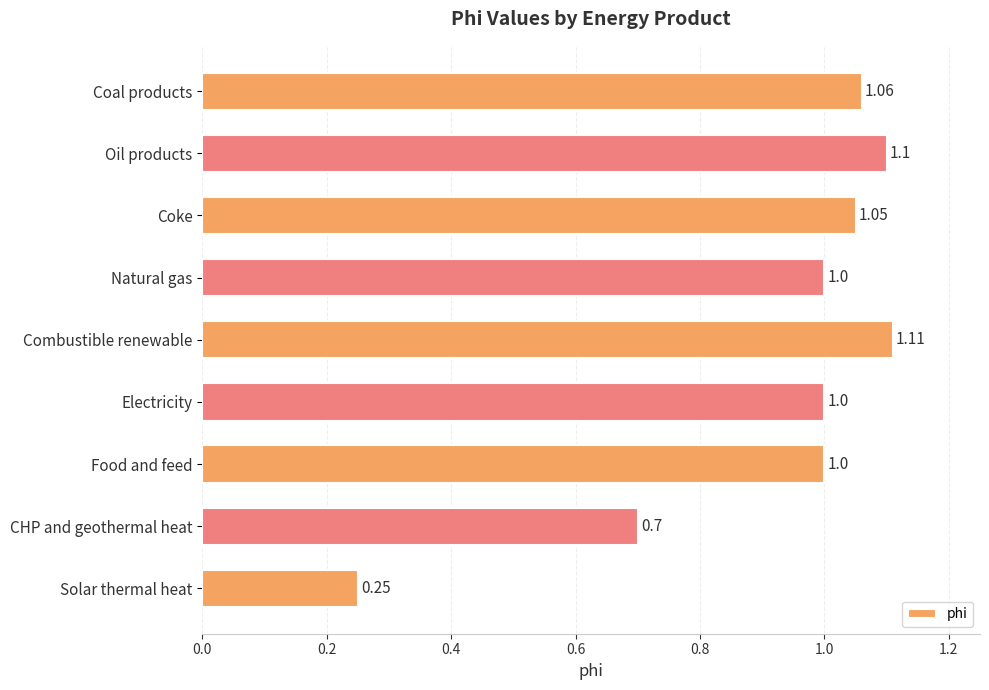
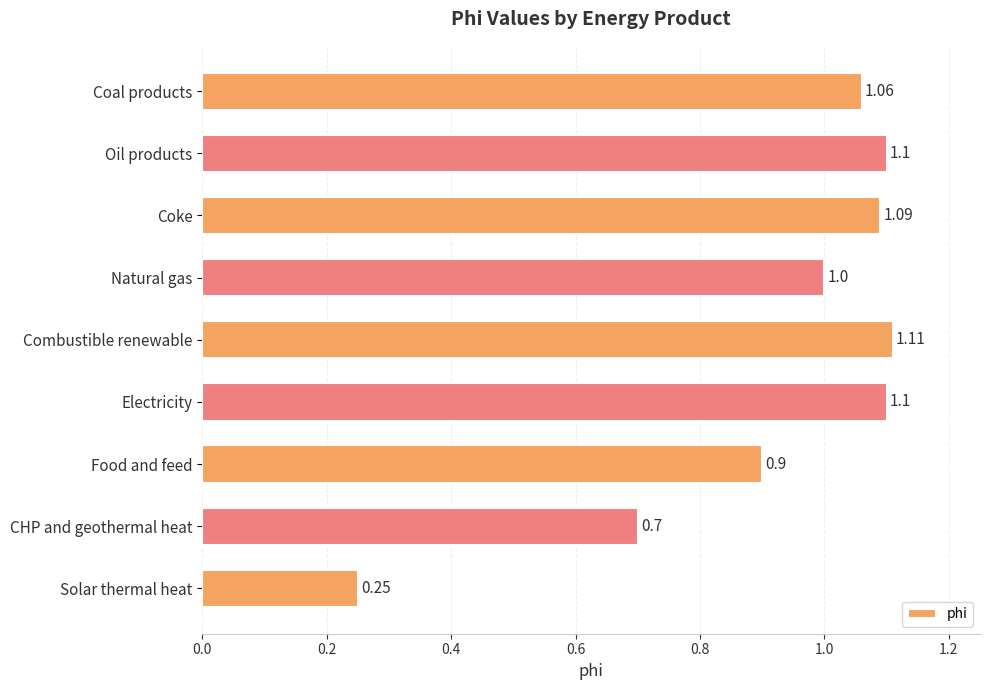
  {
    "Coal products": 1.06,
    "Oil products": 1.1,
-   "Coke": 1.05,
+   "Coke": 1.09,
    "Natural gas": 1.0,
    "Combustible renewable": 1.11,
-   "Electricity": 1.0,
-   "Food and feed": 1.0,
+   "Electricity": 1.1,
+   "Food and feed": 0.9,
    "CHP and geothermal heat": 0.7,
    "Solar thermal heat": 0.25
  }
